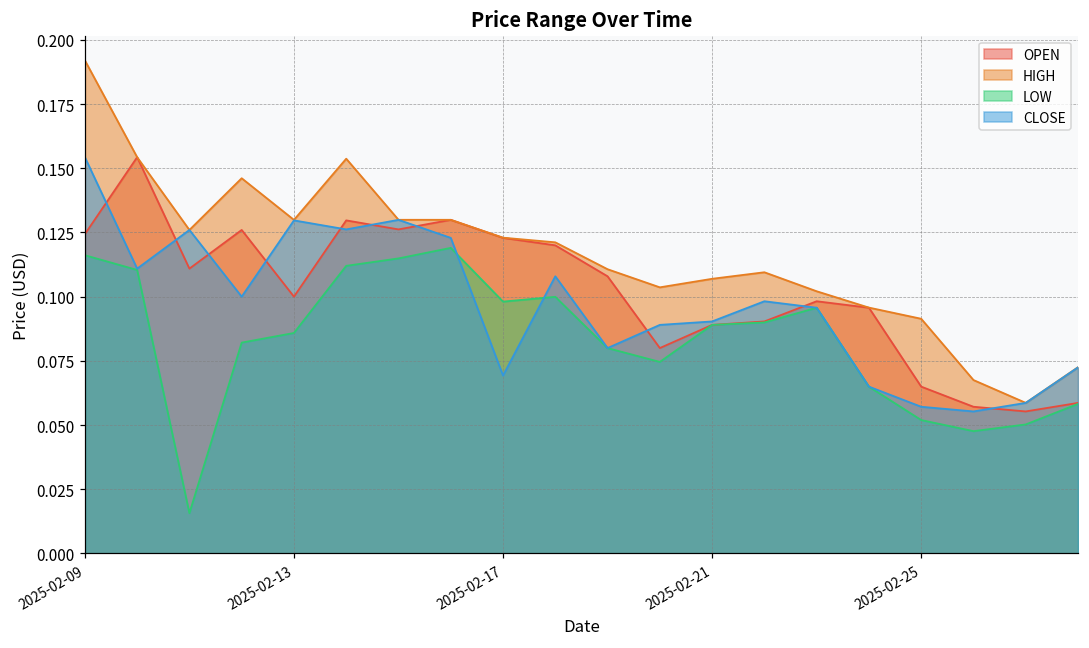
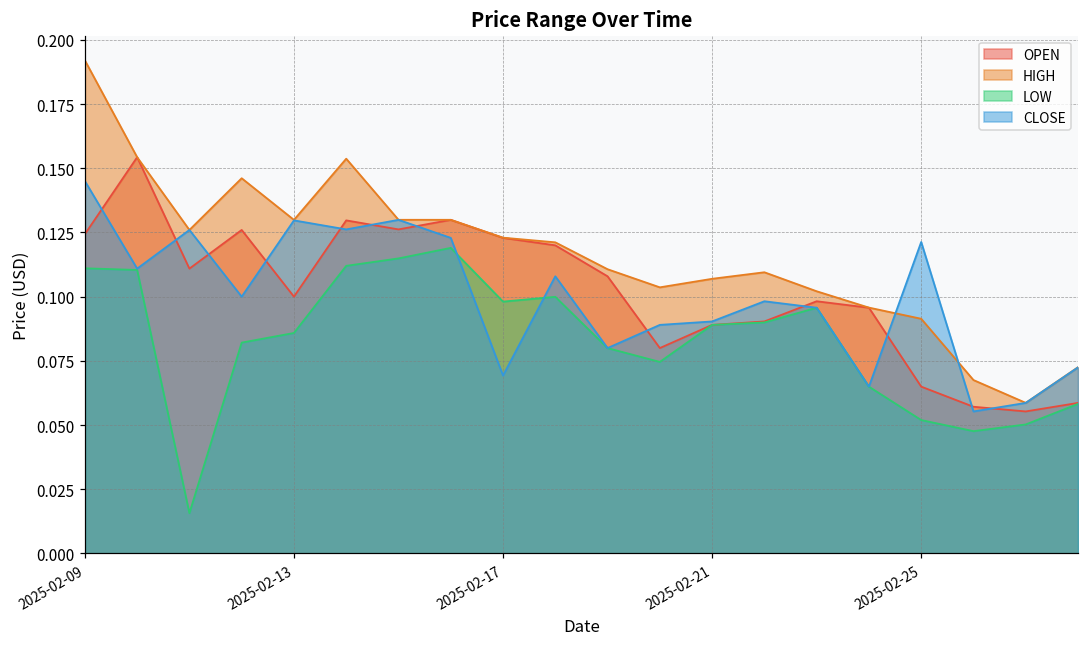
  {
    "LOW": {
-     "2025-02-09": 0.116,
+     "2025-02-09": 0.111,
      "2025-02-13": 0.086,
      "2025-02-17": 0.098,
      "2025-02-25": 0.052
    },
    "CLOSE": {
-     "2025-02-09": 0.154,
+     "2025-02-09": 0.145,
      "2025-02-17": 0.069,
      "2025-02-21": 0.090,
-     "2025-02-25": 0.057
+     "2025-02-25": 0.121
    }
  }
